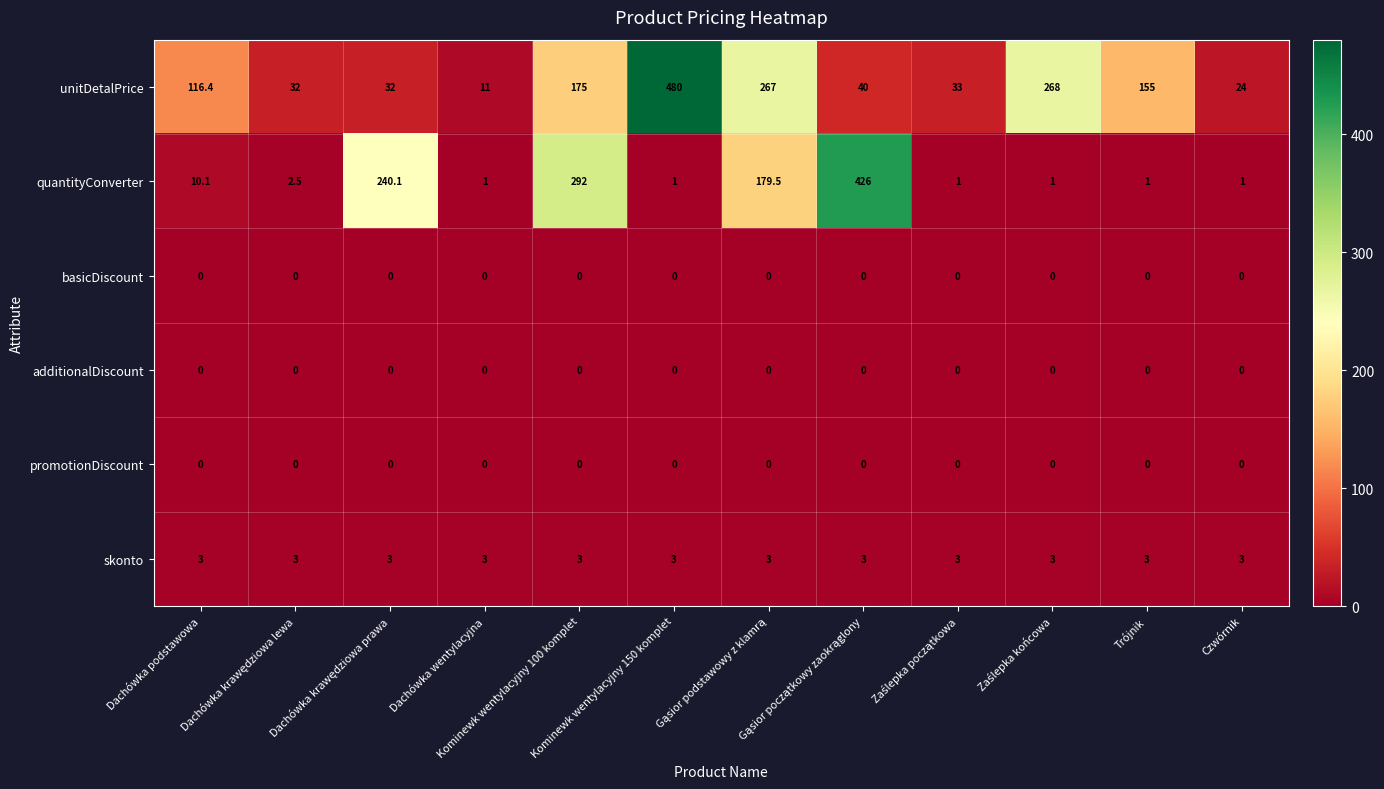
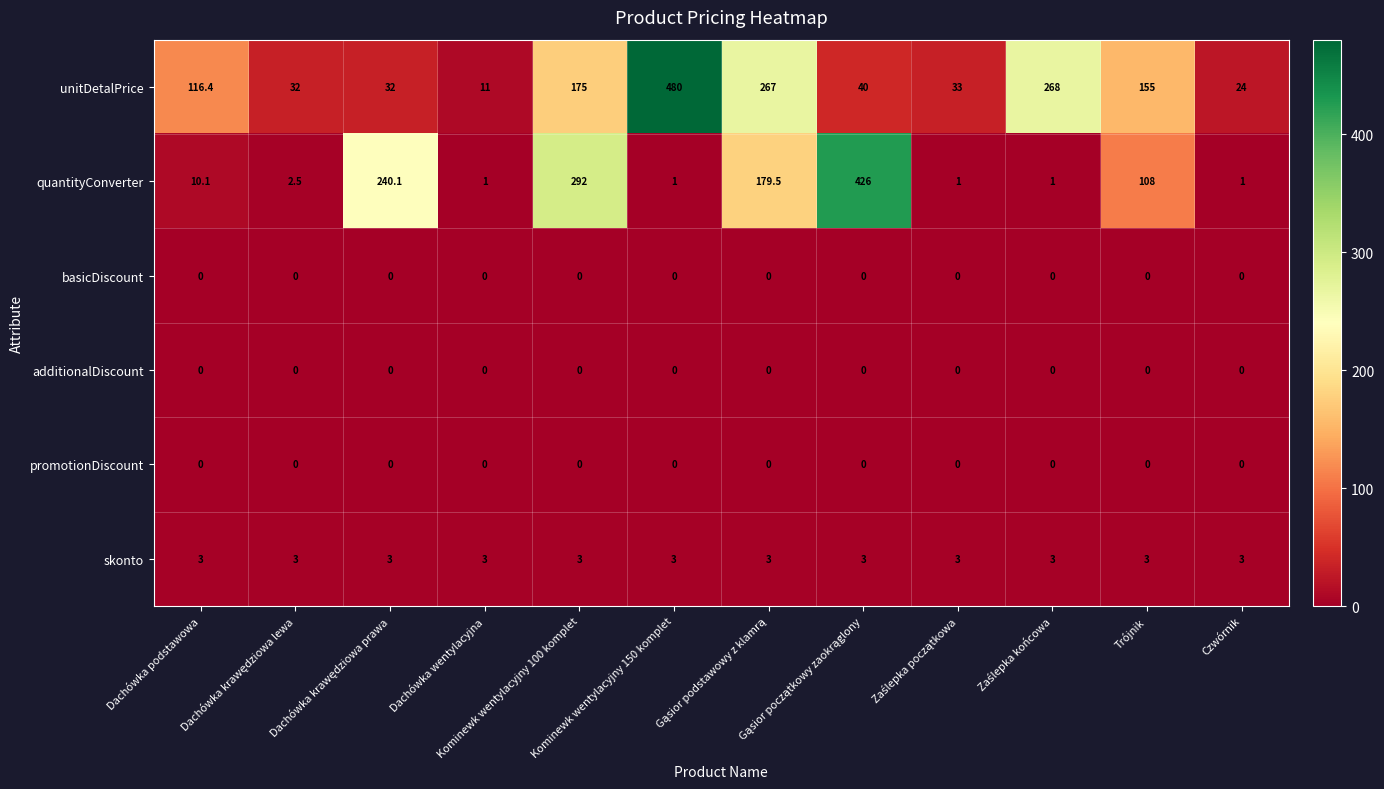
  {
    "unitDetalPrice": {
      "Dachówka podstawowa": 116.4,
      "Dachówka krawędziowa lewa": 32,
      "Dachówka krawędziowa prawa": 32,
      "Dachówka wentylacyjna": 11,
      "Kominewk wentylacyjny 100 komplet": 175,
      "Kominewk wentylacyjny 150 komplet": 480,
      "Gąsior podstawowy z klamrą": 267,
      "Gąsior początkowy zaokrąglony": 40,
      "Zaślepka początkowa": 33,
      "Zaślepka końcowa": 268,
      "Trójnik": 155,
      "Czwórnik": 24
    },
    "quantityConverter": {
      "Dachówka podstawowa": 10.1,
      "Dachówka krawędziowa lewa": 2.5,
      "Dachówka krawędziowa prawa": 240.1,
      "Dachówka wentylacyjna": 1,
      "Kominewk wentylacyjny 100 komplet": 292,
      "Kominewk wentylacyjny 150 komplet": 1,
      "Gąsior podstawowy z klamrą": 179.5,
      "Gąsior początkowy zaokrąglony": 426,
      "Zaślepka początkowa": 1,
      "Zaślepka końcowa": 1,
-     "Trójnik": 1,
+     "Trójnik": 108,
      "Czwórnik": 1
    },
    "basicDiscount": {
      "Dachówka podstawowa": 0,
      "Dachówka krawędziowa lewa": 0,
      "Dachówka krawędziowa prawa": 0,
      "Dachówka wentylacyjna": 0,
      "Kominewk wentylacyjny 100 komplet": 0,
      "Kominewk wentylacyjny 150 komplet": 0,
      "Gąsior podstawowy z klamrą": 0,
      "Gąsior początkowy zaokrąglony": 0,
      "Zaślepka początkowa": 0,
      "Zaślepka końcowa": 0,
      "Trójnik": 0,
      "Czwórnik": 0
    },
    "additionalDiscount": {
      "Dachówka podstawowa": 0,
      "Dachówka krawędziowa lewa": 0,
      "Dachówka krawędziowa prawa": 0,
      "Dachówka wentylacyjna": 0,
      "Kominewk wentylacyjny 100 komplet": 0,
      "Kominewk wentylacyjny 150 komplet": 0,
      "Gąsior podstawowy z klamrą": 0,
      "Gąsior początkowy zaokrąglony": 0,
      "Zaślepka początkowa": 0,
      "Zaślepka końcowa": 0,
      "Trójnik": 0,
      "Czwórnik": 0
    },
    "promotionDiscount": {
      "Dachówka podstawowa": 0,
      "Dachówka krawędziowa lewa": 0,
      "Dachówka krawędziowa prawa": 0,
      "Dachówka wentylacyjna": 0,
      "Kominewk wentylacyjny 100 komplet": 0,
      "Kominewk wentylacyjny 150 komplet": 0,
      "Gąsior podstawowy z klamrą": 0,
      "Gąsior początkowy zaokrąglony": 0,
      "Zaślepka początkowa": 0,
      "Zaślepka końcowa": 0,
      "Trójnik": 0,
      "Czwórnik": 0
    },
    "skonto": {
      "Dachówka podstawowa": 3,
      "Dachówka krawędziowa lewa": 3,
      "Dachówka krawędziowa prawa": 3,
      "Dachówka wentylacyjna": 3,
      "Kominewk wentylacyjny 100 komplet": 3,
      "Kominewk wentylacyjny 150 komplet": 3,
      "Gąsior podstawowy z klamrą": 3,
      "Gąsior początkowy zaokrąglony": 3,
      "Zaślepka początkowa": 3,
      "Zaślepka końcowa": 3,
      "Trójnik": 3,
      "Czwórnik": 3
    }
  }
